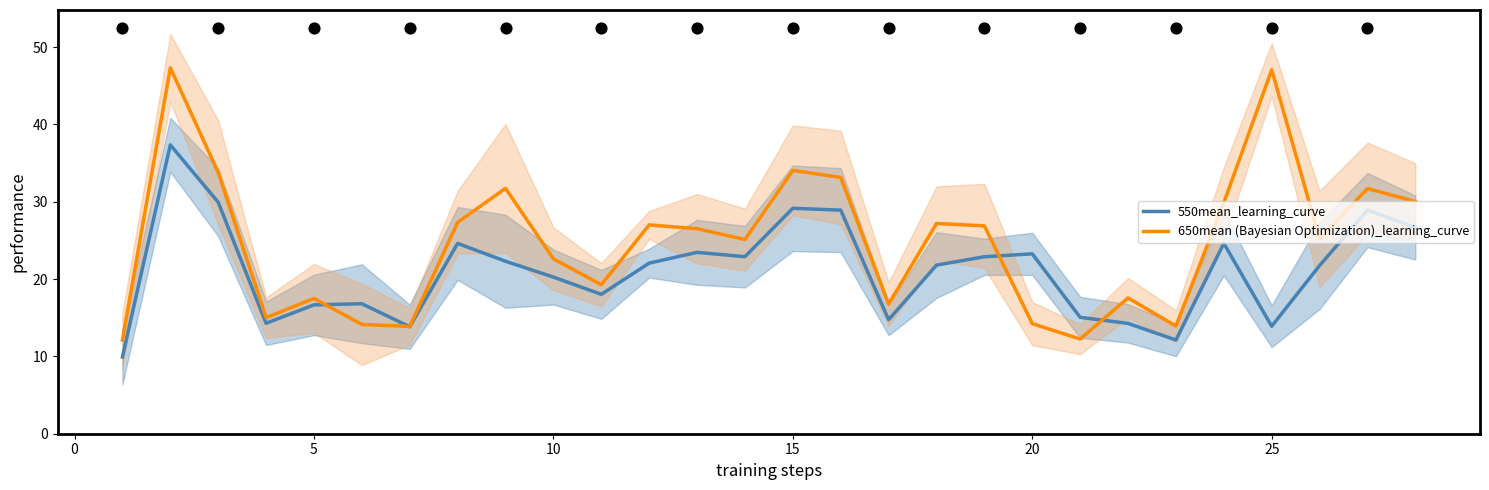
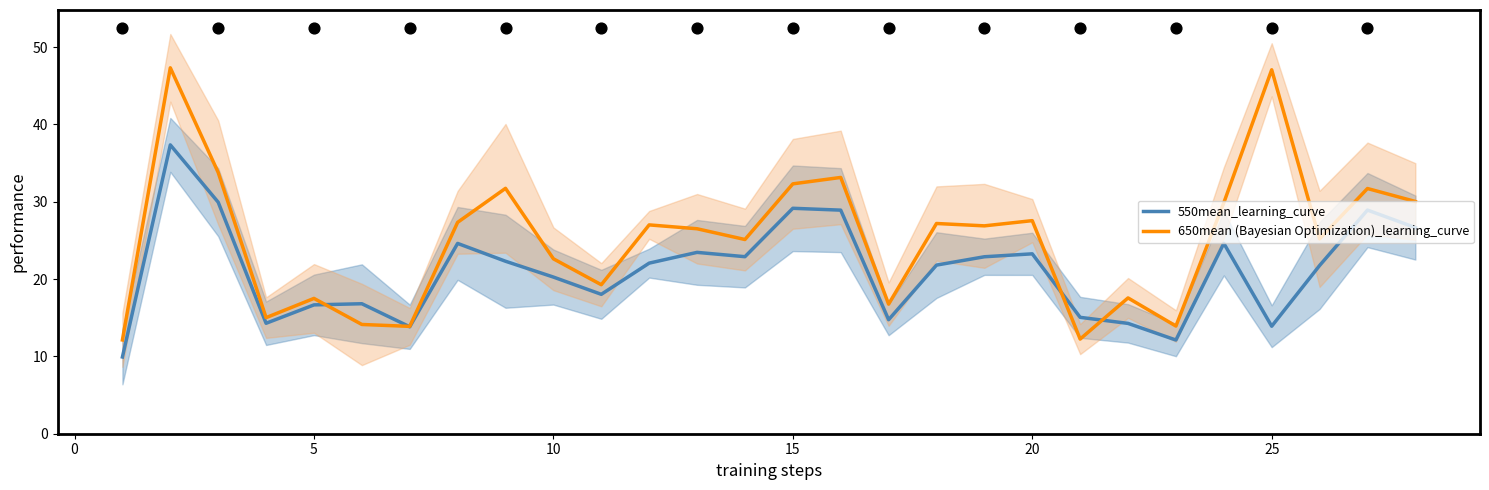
  {
    "650mean (Bayesian Optimization)_learning_curve": {
      "5": 18,
      "10": 23,
-     "15": 34,
-     "20": 14,
+     "15": 32,
+     "20": 28,
      "25": 47
    }
  }
